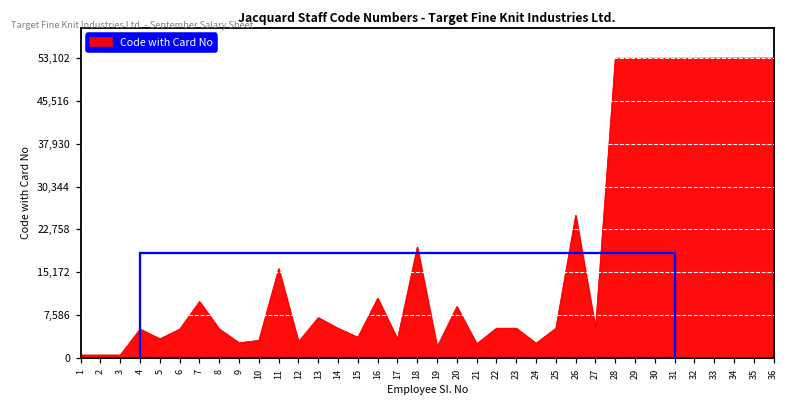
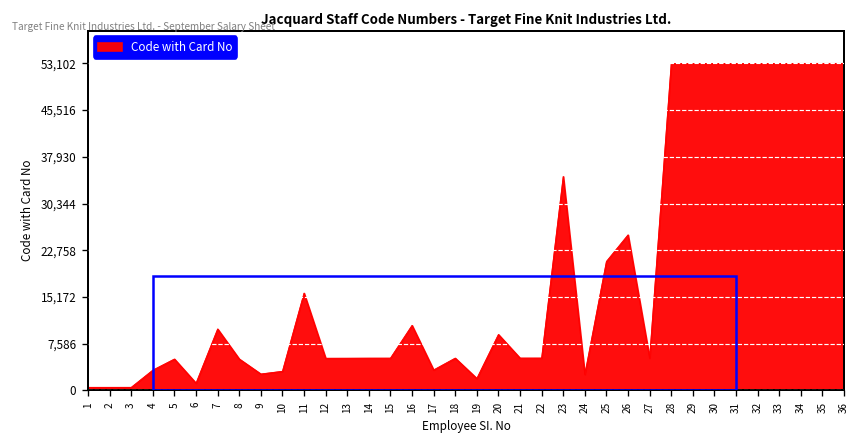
  {
    "1": "1,000",
    "2": "1,000",
    "3": "1,000",
-   "4": "5,000",
-   "5": "3,000",
-   "6": "5,000",
+   "4": "3,000",
+   "5": "5,000",
+   "6": "1,000",
    "7": "10,000",
    "8": "5,000",
    "9": "3,000",
    "10": "3,000",
    "11": "16,000",
-   "12": "3,000",
-   "13": "7,000",
+   "12": "5,000",
+   "13": "5,000",
    "14": "5,000",
-   "15": "4,000",
+   "15": "5,000",
    "16": "11,000",
    "17": "3,000",
-   "18": "20,000",
+   "18": "5,000",
    "19": "2,000",
    "20": "9,000",
-   "21": "2,000",
+   "21": "5,000",
    "22": "5,000",
-   "23": "5,000",
+   "23": "35,000",
    "24": "3,000",
-   "25": "5,000",
+   "25": "21,000",
    "26": "25,000",
    "27": "5,000",
    "28": "53,000",
    "29": "53,000",
    "30": "53,000",
    "31": "53,000",
    "32": "53,000",
    "33": "53,000",
    "34": "53,000",
    "35": "53,000",
    "36": "53,000"
  }
